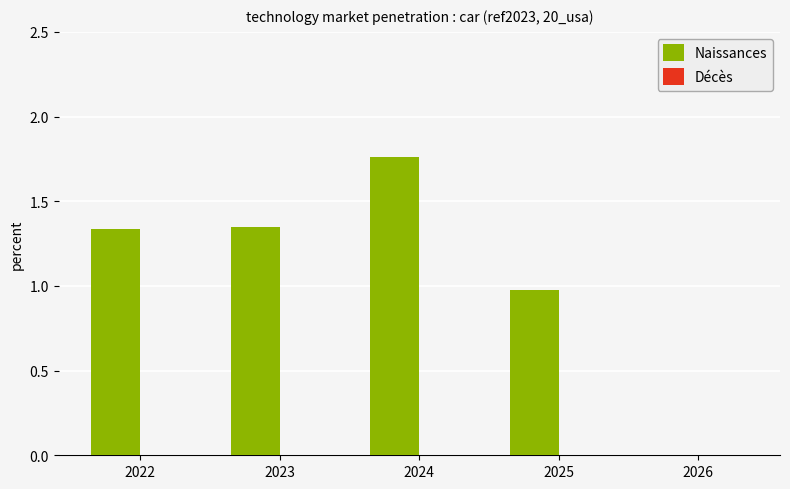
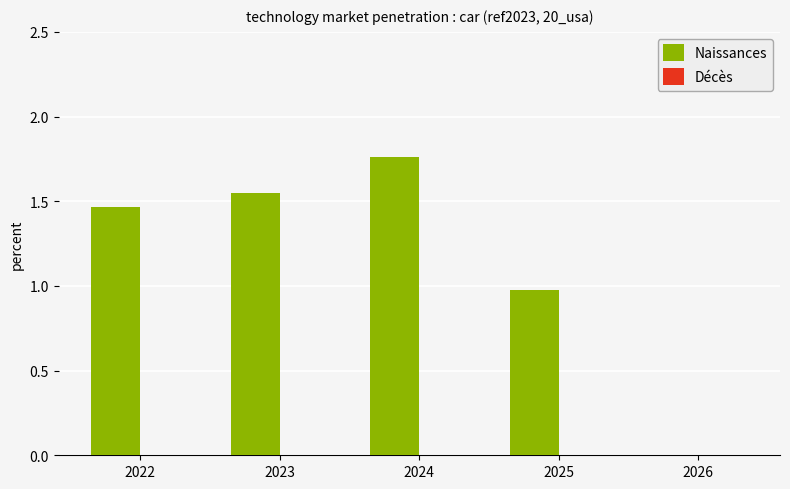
  {
    "Naissances": {
-     "2022": 1.34,
-     "2023": 1.35,
+     "2022": 1.46,
+     "2023": 1.55,
      "2024": 1.76,
      "2025": 0.98,
      "2026": 0.00
    },
    "Décès": {
      "2022": 0.00,
      "2023": 0.00,
      "2024": 0.00,
      "2025": 0.00,
      "2026": 0.00
    }
  }
